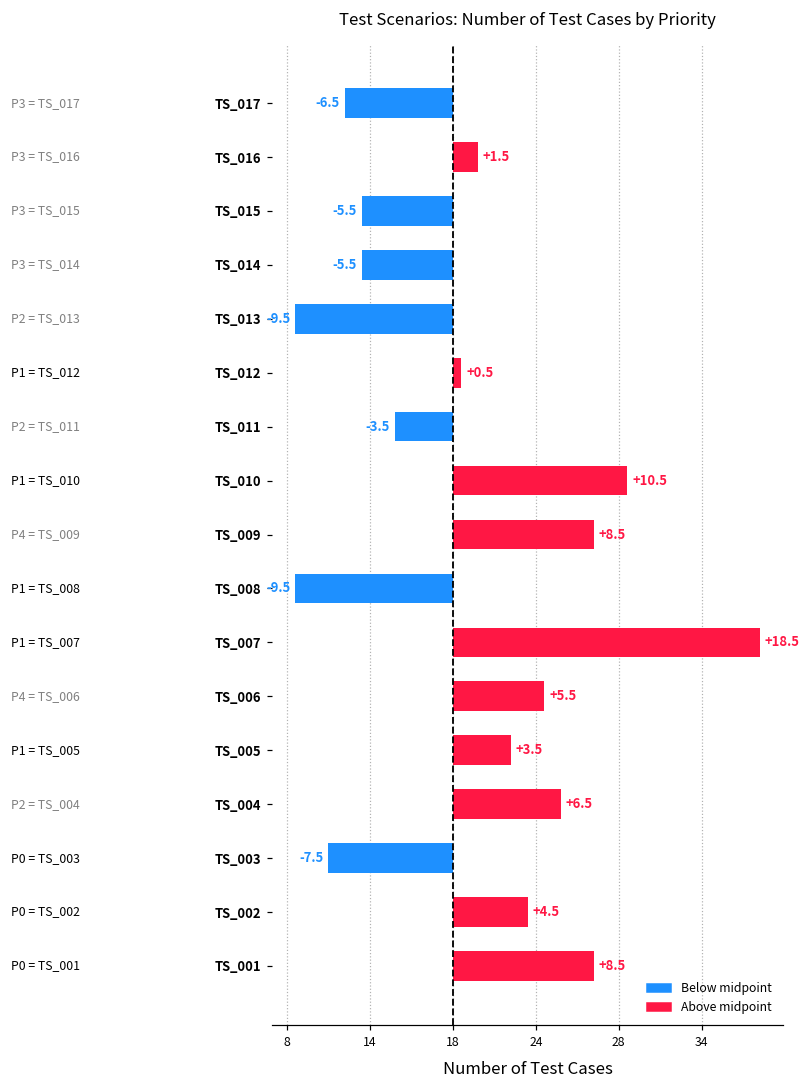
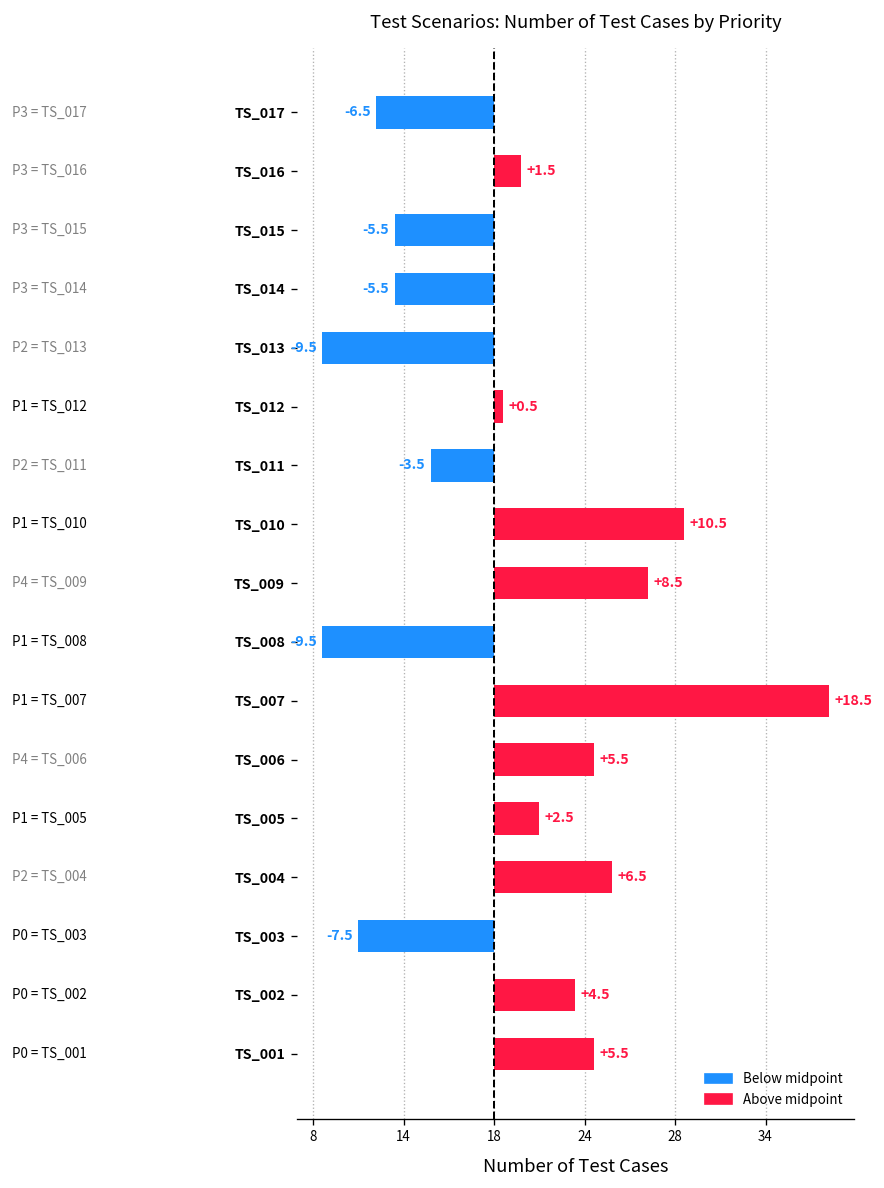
  {
    "TS_017": "-6.5",
    "TS_016": "+1.5",
    "TS_015": "-5.5",
    "TS_014": "-5.5",
    "TS_013": "-9.5",
    "TS_012": "+0.5",
    "TS_011": "-3.5",
    "TS_010": "+10.5",
    "TS_009": "+8.5",
    "TS_008": "-9.5",
    "TS_007": "+18.5",
    "TS_006": "+5.5",
-   "TS_005": "+3.5",
+   "TS_005": "+2.5",
    "TS_004": "+6.5",
    "TS_003": "-7.5",
    "TS_002": "+4.5",
-   "TS_001": "+8.5"
+   "TS_001": "+5.5"
  }
